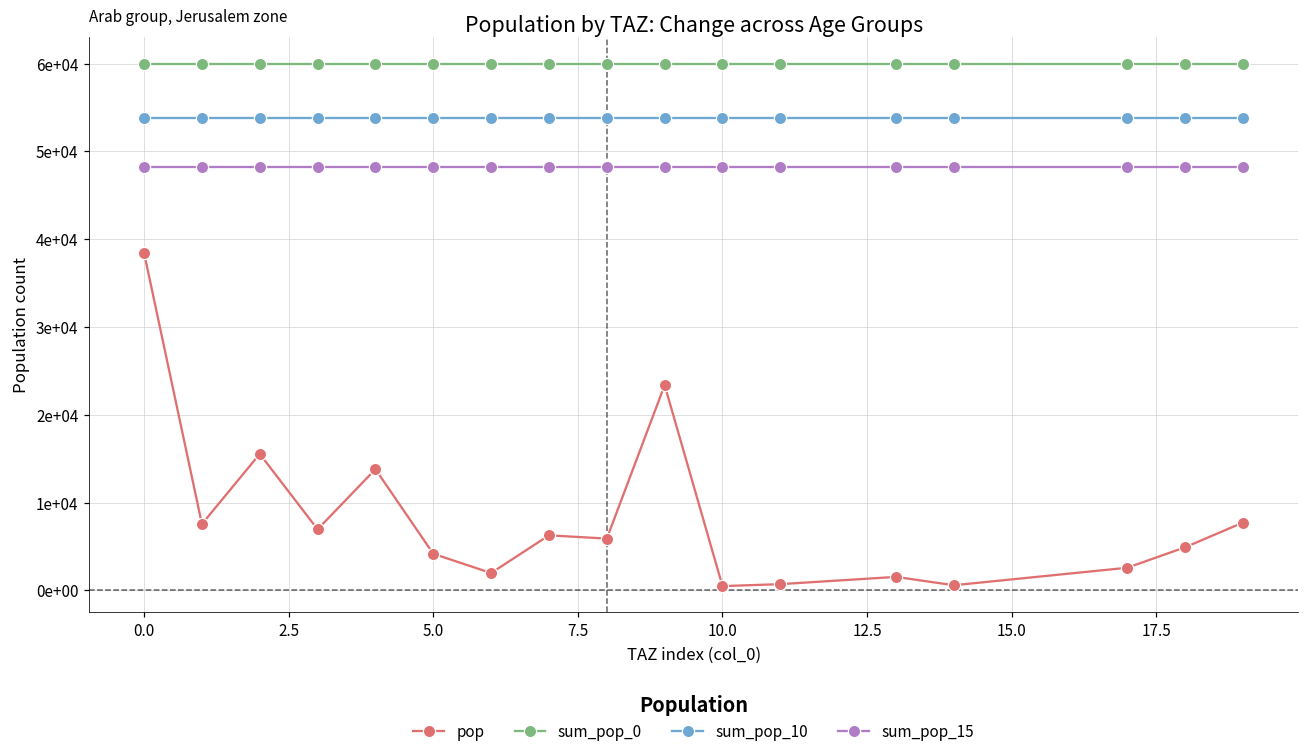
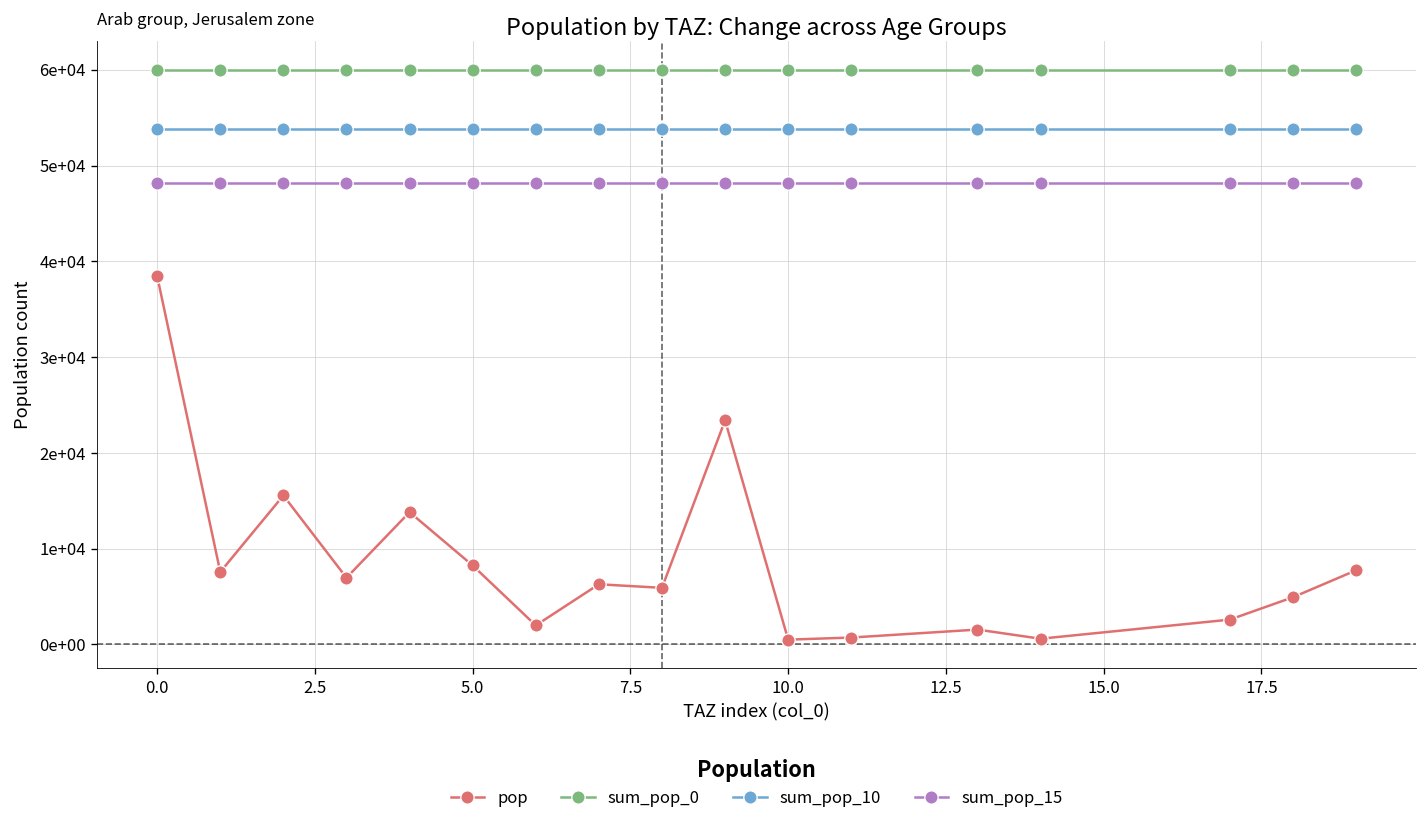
  {
    "pop": {
      "0.0": 38000,
-     "5.0": 4000,
+     "5.0": 8000,
      "10.0": 0
    },
    "sum_pop_0": {
      "0.0": 60000,
      "5.0": 60000,
      "10.0": 60000
    },
    "sum_pop_10": {
      "0.0": 54000,
      "5.0": 54000,
      "10.0": 54000
    },
    "sum_pop_15": {
      "0.0": 48000,
      "5.0": 48000,
      "10.0": 48000
    }
  }
